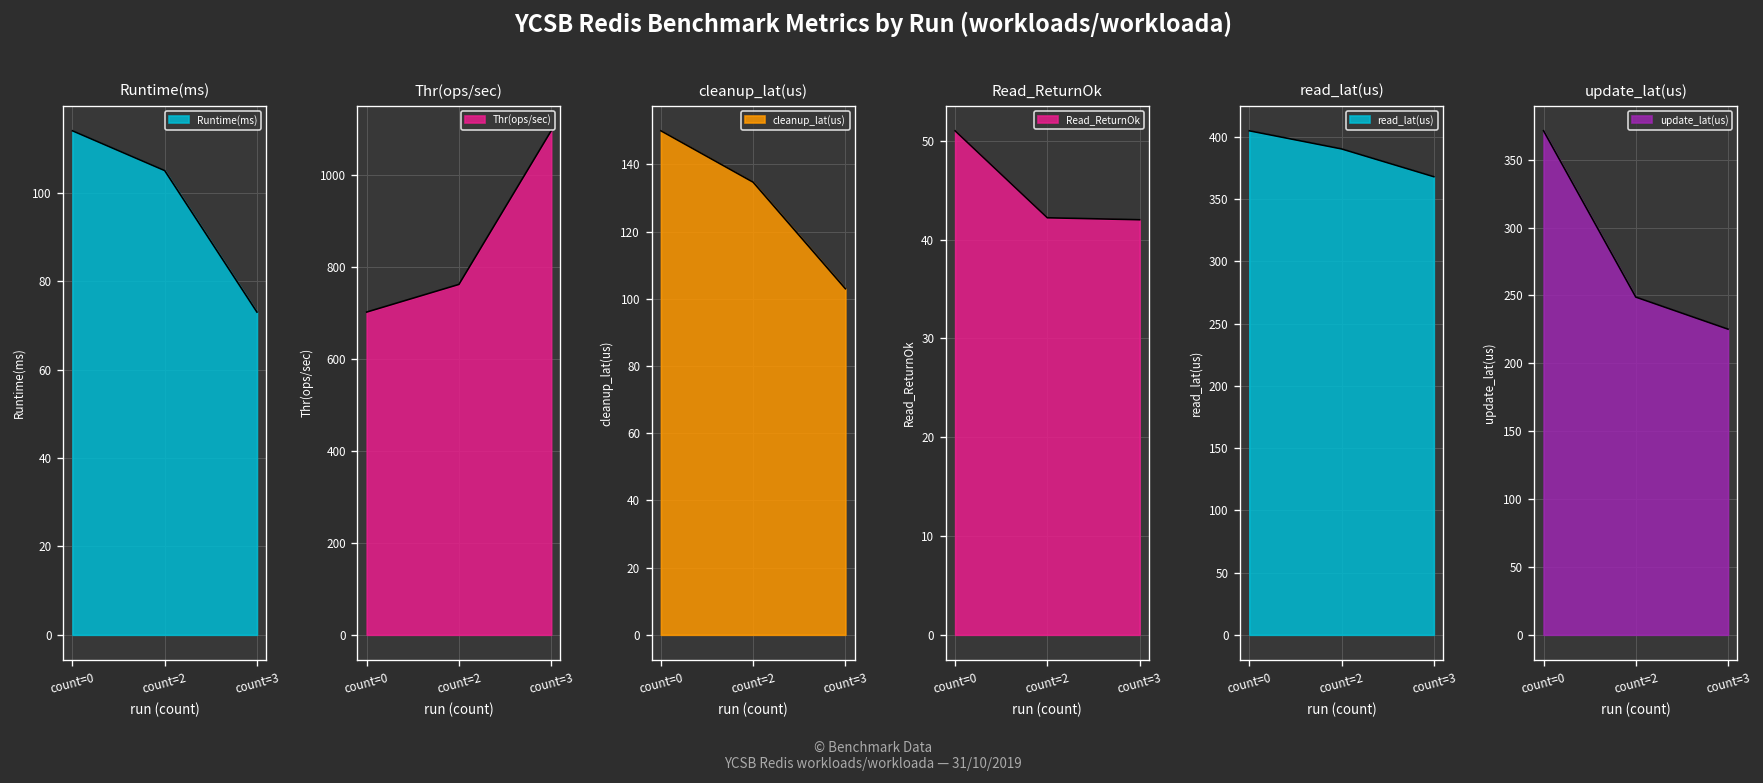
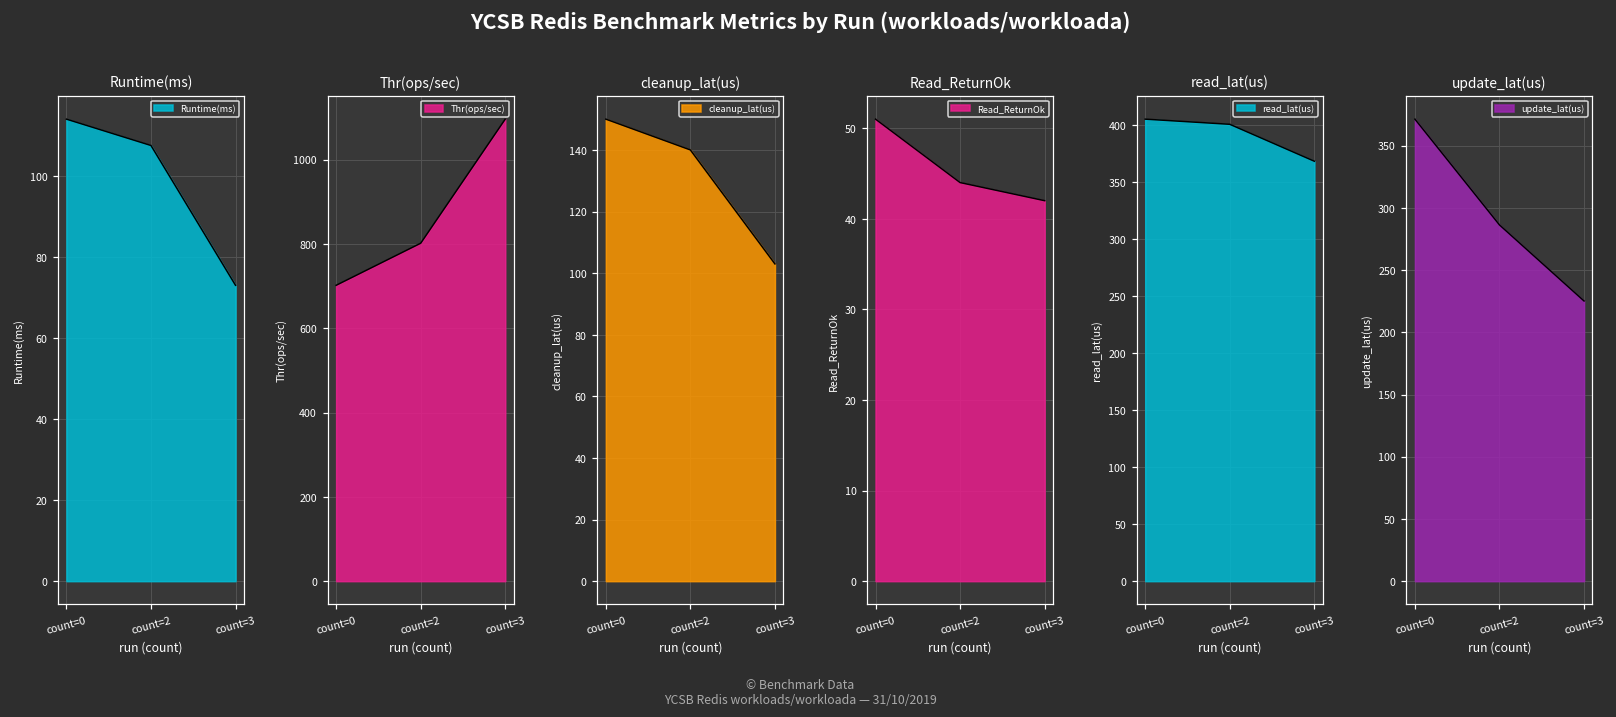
  {
    "Runtime(ms)": {
      "count=0": 114,
-     "count=2": 105,
+     "count=2": 108,
      "count=3": 73
    },
    "Thr(ops/sec)": {
      "count=0": 700,
-     "count=2": 760,
+     "count=2": 800,
      "count=3": 1100
    },
    "cleanup_lat(us)": {
      "count=0": 150,
-     "count=2": 135,
+     "count=2": 140,
      "count=3": 103
    },
    "Read_ReturnOk": {
      "count=0": 51,
-     "count=2": 42,
+     "count=2": 44,
      "count=3": 42
    },
    "read_lat(us)": {
      "count=0": 405,
-     "count=2": 390,
+     "count=2": 400,
      "count=3": 368
    },
    "update_lat(us)": {
      "count=0": 371,
-     "count=2": 249,
+     "count=2": 286,
      "count=3": 225
    }
  }
